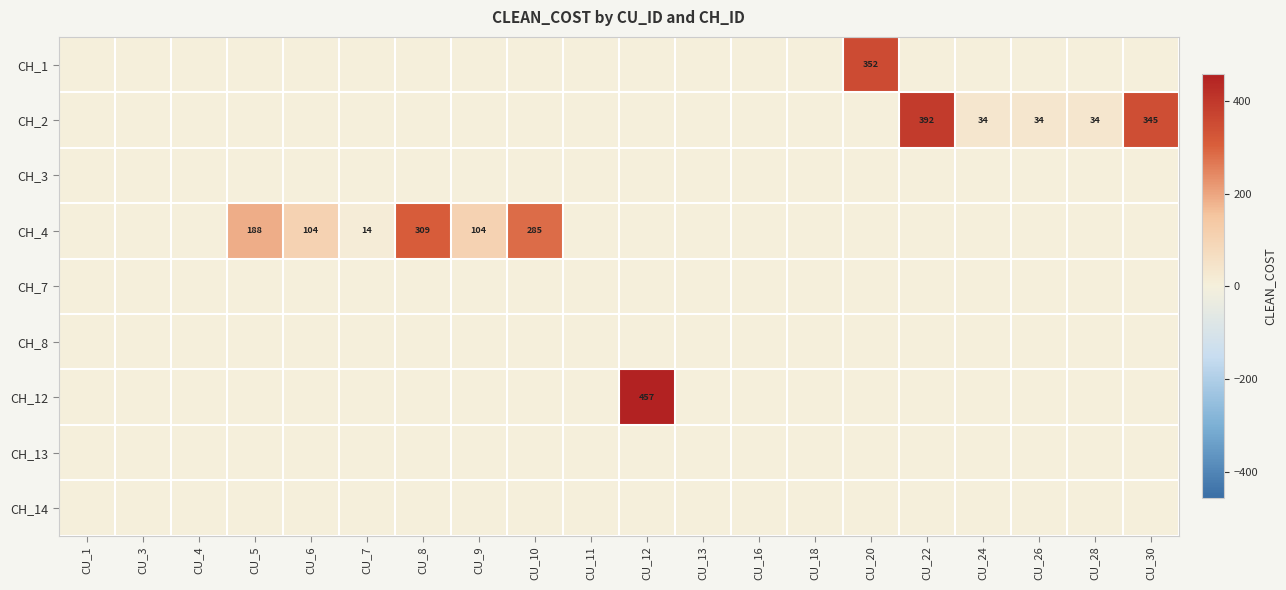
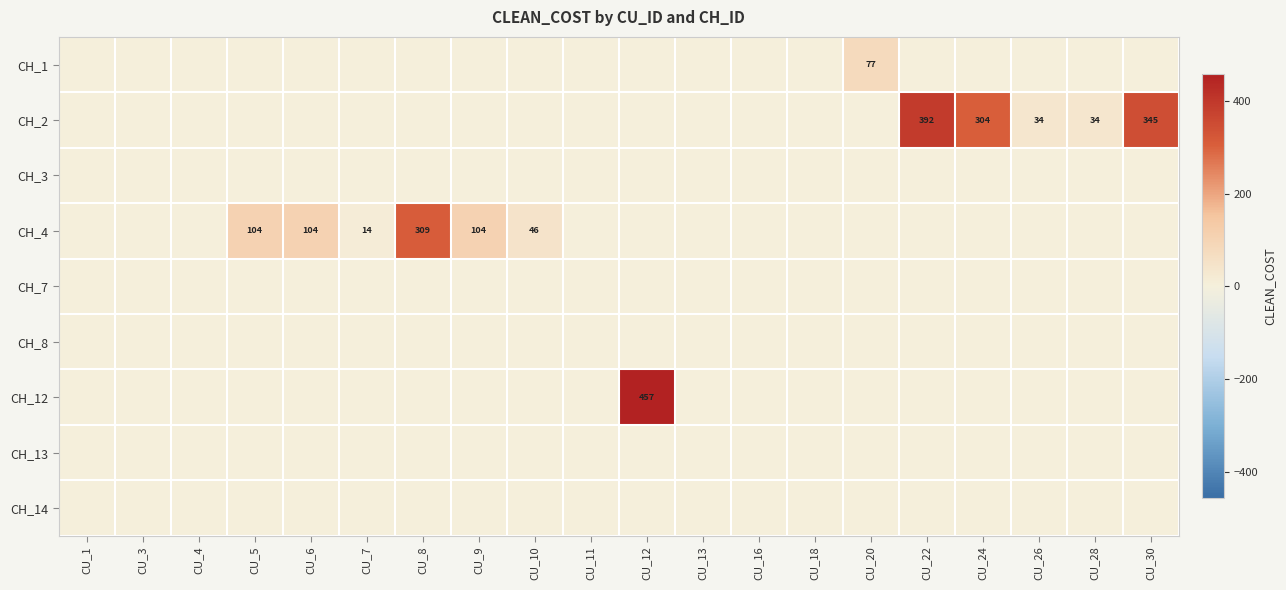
  {
    "CH_1": {
-     "CU_20": 352
+     "CU_20": 77
    },
    "CH_2": {
      "CU_22": 392,
-     "CU_24": 34,
+     "CU_24": 304,
      "CU_26": 34,
      "CU_28": 34,
      "CU_30": 345
    },
    "CH_4": {
-     "CU_5": 188,
+     "CU_5": 104,
      "CU_6": 104,
      "CU_7": 14,
      "CU_8": 309,
      "CU_9": 104,
-     "CU_10": 285
+     "CU_10": 46
    },
    "CH_12": {
      "CU_12": 457
    }
  }
